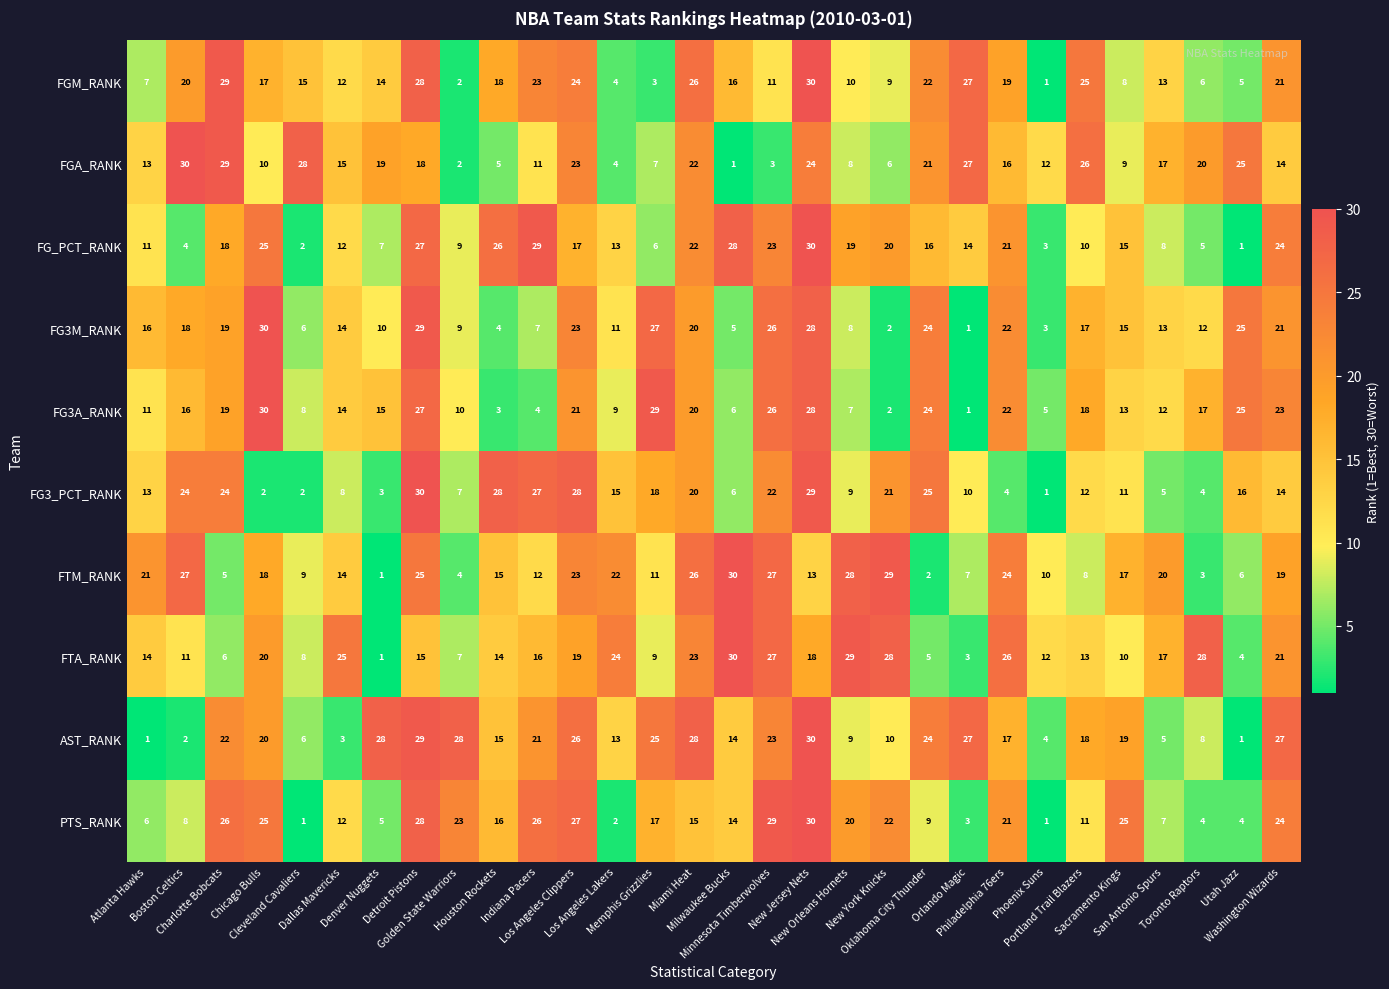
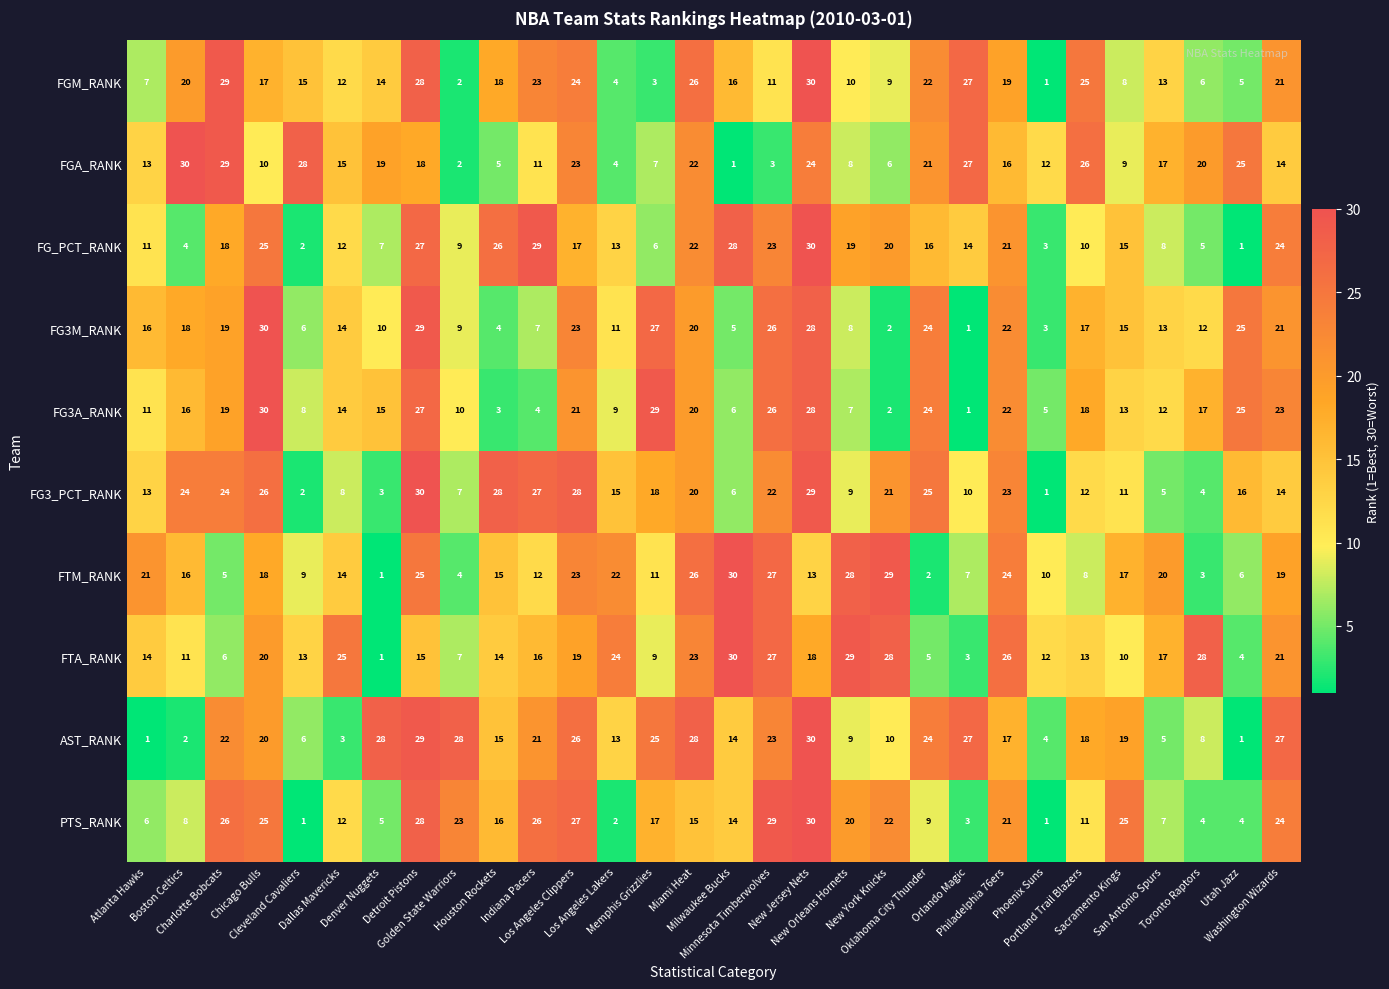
  {
    "FG3_PCT_RANK": {
      "Atlanta Hawks": 13,
      "Boston Celtics": 24,
      "Charlotte Bobcats": 24,
-     "Chicago Bulls": 2,
+     "Chicago Bulls": 26,
      "Cleveland Cavaliers": 2,
      "Dallas Mavericks": 8,
      "Denver Nuggets": 3,
      "Detroit Pistons": 30,
      "Golden State Warriors": 7,
      "Houston Rockets": 28,
      "Indiana Pacers": 27,
      "Los Angeles Clippers": 28,
      "Los Angeles Lakers": 15,
      "Memphis Grizzlies": 18,
      "Miami Heat": 20,
      "Milwaukee Bucks": 6,
      "Minnesota Timberwolves": 22,
      "New Jersey Nets": 29,
      "New Orleans Hornets": 9,
      "New York Knicks": 21,
      "Oklahoma City Thunder": 25,
      "Orlando Magic": 10,
-     "Philadelphia 76ers": 4,
+     "Philadelphia 76ers": 23,
      "Phoenix Suns": 1,
      "Portland Trail Blazers": 12,
      "Sacramento Kings": 11,
      "San Antonio Spurs": 5,
      "Toronto Raptors": 4,
      "Utah Jazz": 16,
      "Washington Wizards": 14
    },
    "FTM_RANK": {
      "Atlanta Hawks": 21,
-     "Boston Celtics": 27,
+     "Boston Celtics": 16,
      "Charlotte Bobcats": 5,
      "Chicago Bulls": 18,
      "Cleveland Cavaliers": 9,
      "Dallas Mavericks": 14,
      "Denver Nuggets": 1,
      "Detroit Pistons": 25,
      "Golden State Warriors": 4,
      "Houston Rockets": 15,
      "Indiana Pacers": 12,
      "Los Angeles Clippers": 23,
      "Los Angeles Lakers": 22,
      "Memphis Grizzlies": 11,
      "Miami Heat": 26,
      "Milwaukee Bucks": 30,
      "Minnesota Timberwolves": 27,
      "New Jersey Nets": 13,
      "New Orleans Hornets": 28,
      "New York Knicks": 29,
      "Oklahoma City Thunder": 2,
      "Orlando Magic": 7,
      "Philadelphia 76ers": 24,
      "Phoenix Suns": 10,
      "Portland Trail Blazers": 8,
      "Sacramento Kings": 17,
      "San Antonio Spurs": 20,
      "Toronto Raptors": 3,
      "Utah Jazz": 6,
      "Washington Wizards": 19
    },
    "FTA_RANK": {
      "Atlanta Hawks": 14,
      "Boston Celtics": 11,
      "Charlotte Bobcats": 6,
      "Chicago Bulls": 20,
-     "Cleveland Cavaliers": 8,
+     "Cleveland Cavaliers": 13,
      "Dallas Mavericks": 25,
      "Denver Nuggets": 1,
      "Detroit Pistons": 15,
      "Golden State Warriors": 7,
      "Houston Rockets": 14,
      "Indiana Pacers": 16,
      "Los Angeles Clippers": 19,
      "Los Angeles Lakers": 24,
      "Memphis Grizzlies": 9,
      "Miami Heat": 23,
      "Milwaukee Bucks": 30,
      "Minnesota Timberwolves": 27,
      "New Jersey Nets": 18,
      "New Orleans Hornets": 29,
      "New York Knicks": 28,
      "Oklahoma City Thunder": 5,
      "Orlando Magic": 3,
      "Philadelphia 76ers": 26,
      "Phoenix Suns": 12,
      "Portland Trail Blazers": 13,
      "Sacramento Kings": 10,
      "San Antonio Spurs": 17,
      "Toronto Raptors": 28,
      "Utah Jazz": 4,
      "Washington Wizards": 21
    }
  }
